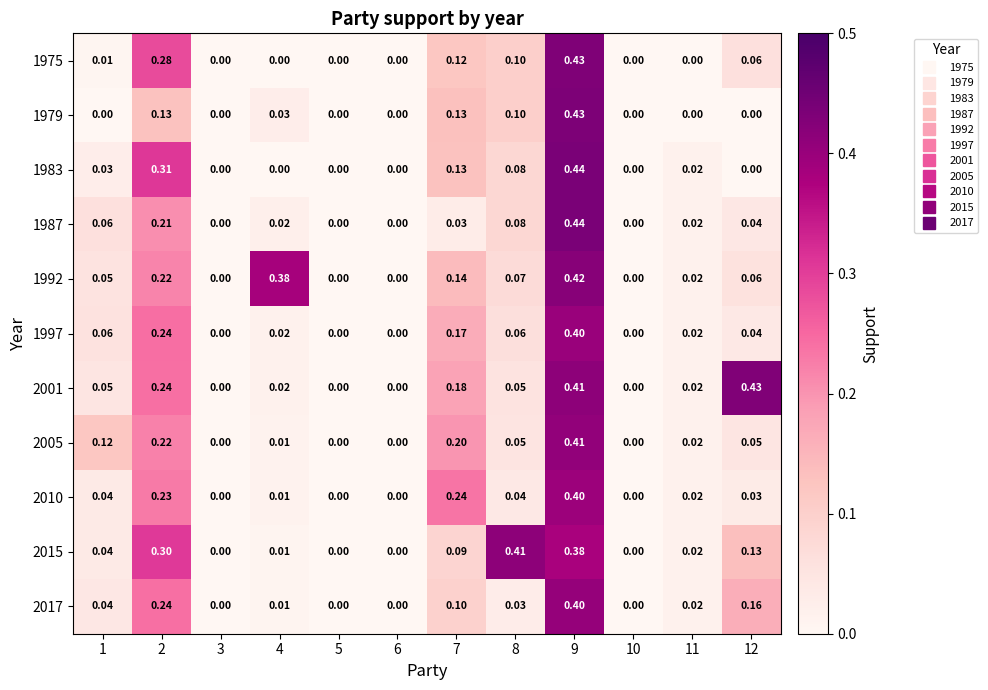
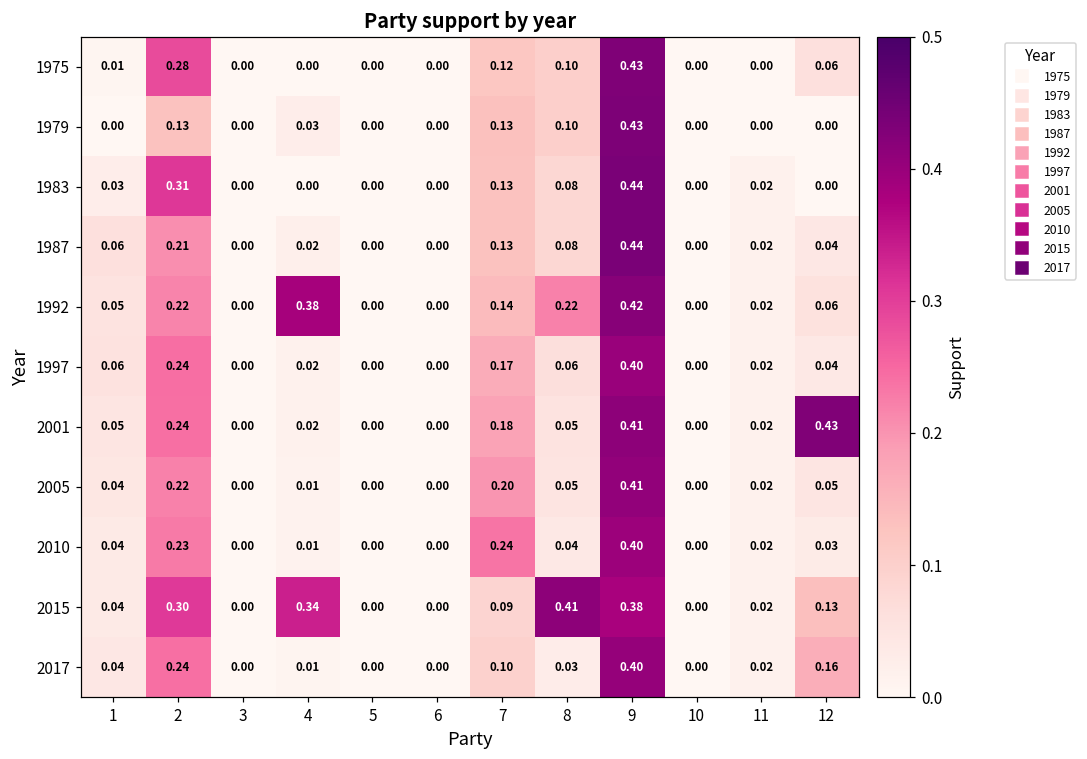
  {
    "1975": {
      "1": 0.01,
      "2": 0.28,
      "3": 0.00,
      "4": 0.00,
      "5": 0.00,
      "6": 0.00,
      "7": 0.12,
      "8": 0.10,
      "9": 0.43,
      "10": 0.00,
      "11": 0.00,
      "12": 0.06
    },
    "1979": {
      "1": 0.00,
      "2": 0.13,
      "3": 0.00,
      "4": 0.03,
      "5": 0.00,
      "6": 0.00,
      "7": 0.13,
      "8": 0.10,
      "9": 0.43,
      "10": 0.00,
      "11": 0.00,
      "12": 0.00
    },
    "1983": {
      "1": 0.03,
      "2": 0.31,
      "3": 0.00,
      "4": 0.00,
      "5": 0.00,
      "6": 0.00,
      "7": 0.13,
      "8": 0.08,
      "9": 0.44,
      "10": 0.00,
      "11": 0.02,
      "12": 0.00
    },
    "1987": {
      "1": 0.06,
      "2": 0.21,
      "3": 0.00,
      "4": 0.02,
      "5": 0.00,
      "6": 0.00,
-     "7": 0.03,
+     "7": 0.13,
      "8": 0.08,
      "9": 0.44,
      "10": 0.00,
      "11": 0.02,
      "12": 0.04
    },
    "1992": {
      "1": 0.05,
      "2": 0.22,
      "3": 0.00,
      "4": 0.38,
      "5": 0.00,
      "6": 0.00,
      "7": 0.14,
-     "8": 0.07,
+     "8": 0.22,
      "9": 0.42,
      "10": 0.00,
      "11": 0.02,
      "12": 0.06
    },
    "1997": {
      "1": 0.06,
      "2": 0.24,
      "3": 0.00,
      "4": 0.02,
      "5": 0.00,
      "6": 0.00,
      "7": 0.17,
      "8": 0.06,
      "9": 0.40,
      "10": 0.00,
      "11": 0.02,
      "12": 0.04
    },
    "2001": {
      "1": 0.05,
      "2": 0.24,
      "3": 0.00,
      "4": 0.02,
      "5": 0.00,
      "6": 0.00,
      "7": 0.18,
      "8": 0.05,
      "9": 0.41,
      "10": 0.00,
      "11": 0.02,
      "12": 0.43
    },
    "2005": {
-     "1": 0.12,
+     "1": 0.04,
      "2": 0.22,
      "3": 0.00,
      "4": 0.01,
      "5": 0.00,
      "6": 0.00,
      "7": 0.20,
      "8": 0.05,
      "9": 0.41,
      "10": 0.00,
      "11": 0.02,
      "12": 0.05
    },
    "2010": {
      "1": 0.04,
      "2": 0.23,
      "3": 0.00,
      "4": 0.01,
      "5": 0.00,
      "6": 0.00,
      "7": 0.24,
      "8": 0.04,
      "9": 0.40,
      "10": 0.00,
      "11": 0.02,
      "12": 0.03
    },
    "2015": {
      "1": 0.04,
      "2": 0.30,
      "3": 0.00,
-     "4": 0.01,
+     "4": 0.34,
      "5": 0.00,
      "6": 0.00,
      "7": 0.09,
      "8": 0.41,
      "9": 0.38,
      "10": 0.00,
      "11": 0.02,
      "12": 0.13
    },
    "2017": {
      "1": 0.04,
      "2": 0.24,
      "3": 0.00,
      "4": 0.01,
      "5": 0.00,
      "6": 0.00,
      "7": 0.10,
      "8": 0.03,
      "9": 0.40,
      "10": 0.00,
      "11": 0.02,
      "12": 0.16
    }
  }
